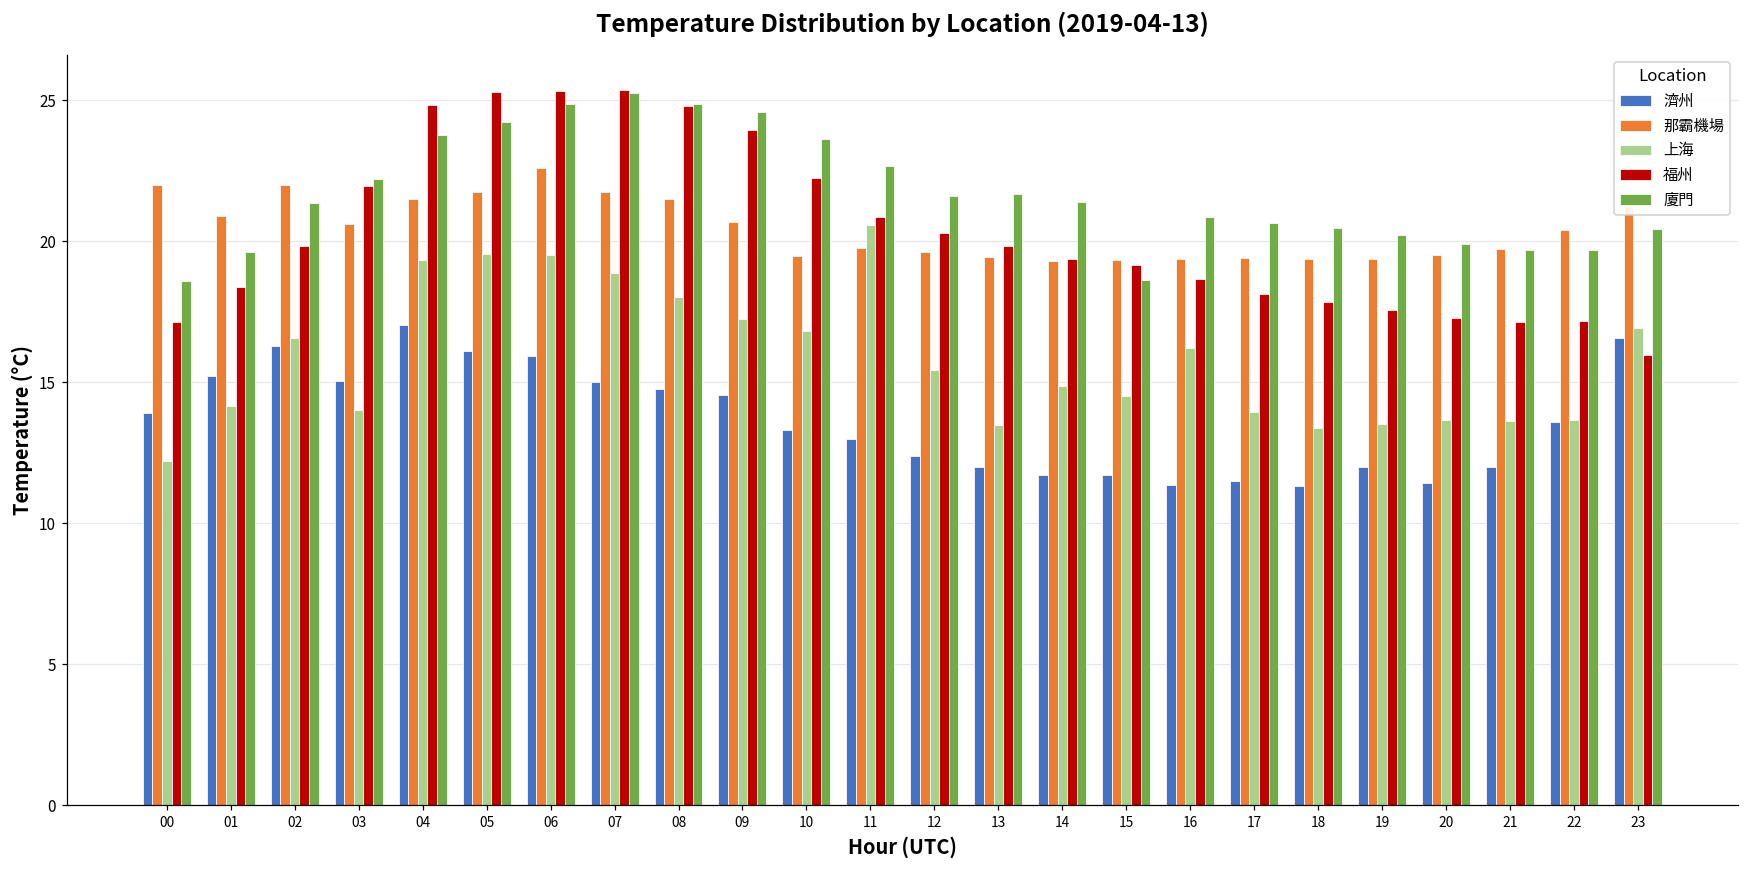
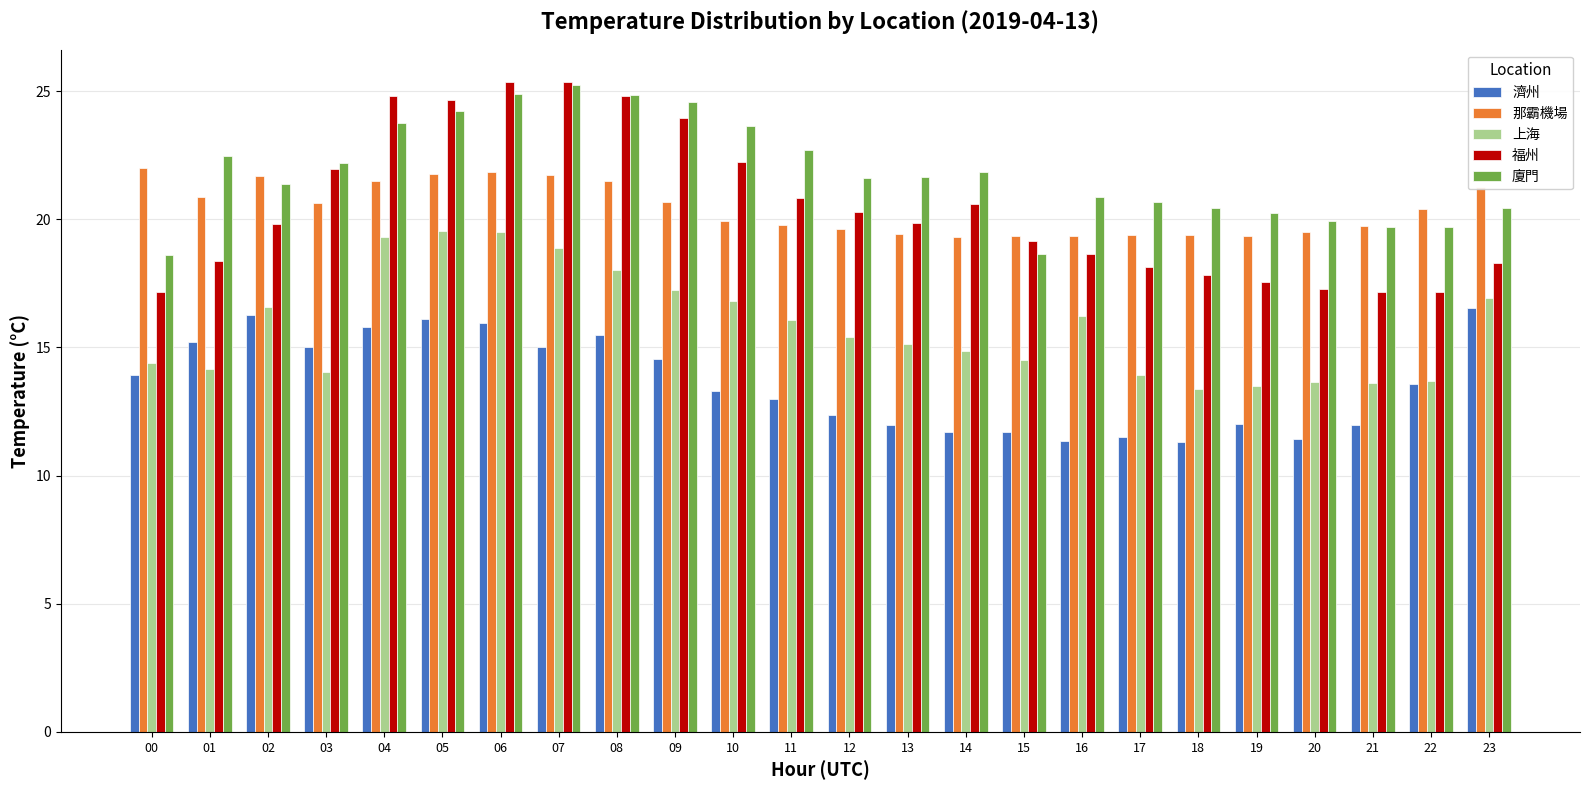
  {
    "濟州": {
      "00": 13.9,
      "01": 15.2,
      "02": 16.3,
      "03": 15.0,
-     "04": 17.0,
+     "04": 15.8,
      "05": 16.1,
      "06": 15.9,
      "07": 15.0,
-     "08": 14.7,
+     "08": 15.5,
      "09": 14.5,
      "10": 13.3,
      "11": 13.0,
      "12": 12.4,
      "13": 12.0,
      "14": 11.7,
      "15": 11.7,
      "16": 11.4,
      "17": 11.5,
      "18": 11.3,
      "19": 12.0,
      "20": 11.4,
      "21": 12.0,
      "22": 13.6,
      "23": 16.6
    },
    "那霸機場": {
      "00": 22.0,
      "01": 20.9,
-     "02": 22.0,
+     "02": 21.7,
      "03": 20.6,
      "04": 21.5,
      "05": 21.8,
-     "06": 22.6,
+     "06": 21.8,
      "07": 21.7,
      "08": 21.5,
      "09": 20.7,
-     "10": 19.5,
+     "10": 19.9,
      "11": 19.8,
      "12": 19.6,
      "13": 19.4,
      "14": 19.3,
      "15": 19.3,
      "16": 19.4,
      "17": 19.4,
      "18": 19.4,
      "19": 19.4,
      "20": 19.5,
      "21": 19.7,
      "22": 20.4
    },
    "上海": {
-     "00": 12.2,
+     "00": 14.4,
      "01": 14.2,
      "02": 16.6,
      "03": 14.0,
      "04": 19.3,
      "05": 19.5,
      "06": 19.5,
      "07": 18.9,
      "08": 18.0,
      "09": 17.2,
      "10": 16.8,
-     "11": 20.6,
+     "11": 16.1,
      "12": 15.4,
-     "13": 13.5,
+     "13": 15.1,
      "14": 14.9,
      "15": 14.5,
      "16": 16.2,
      "17": 13.9,
      "18": 13.4,
      "19": 13.5,
      "20": 13.7,
      "21": 13.6,
      "22": 13.7,
      "23": 16.9
    },
    "福州": {
      "00": 17.1,
      "01": 18.4,
      "02": 19.8,
      "03": 22.0,
      "04": 24.8,
-     "05": 25.3,
+     "05": 24.7,
      "06": 25.3,
      "07": 25.3,
      "08": 24.8,
      "09": 23.9,
      "10": 22.3,
      "11": 20.8,
      "12": 20.3,
      "13": 19.8,
-     "14": 19.4,
+     "14": 20.6,
      "15": 19.2,
      "16": 18.7,
      "17": 18.1,
      "18": 17.8,
      "19": 17.6,
      "20": 17.3,
      "21": 17.2,
      "22": 17.2,
-     "23": 16.0
+     "23": 18.3
    },
    "廈門": {
      "00": 18.6,
-     "01": 19.6,
+     "01": 22.5,
      "02": 21.4,
      "03": 22.2,
      "04": 23.8,
      "05": 24.2,
      "06": 24.9,
      "07": 25.3,
      "08": 24.9,
      "09": 24.6,
      "10": 23.6,
      "11": 22.7,
      "12": 21.6,
      "13": 21.7,
-     "14": 21.4,
+     "14": 21.8,
      "15": 18.6,
      "16": 20.9,
      "17": 20.7,
      "18": 20.5,
      "19": 20.2,
      "20": 19.9,
      "21": 19.7,
      "22": 19.7,
      "23": 20.4
    }
  }
